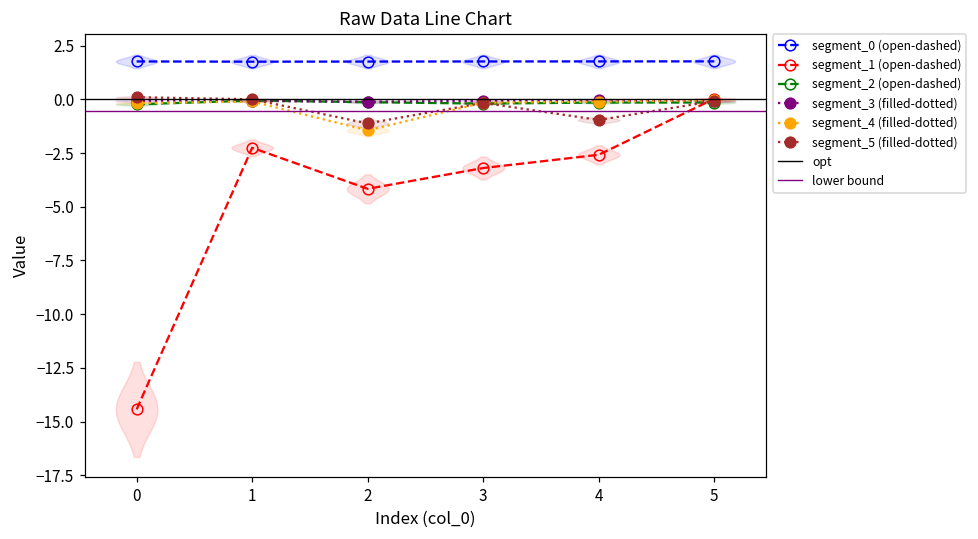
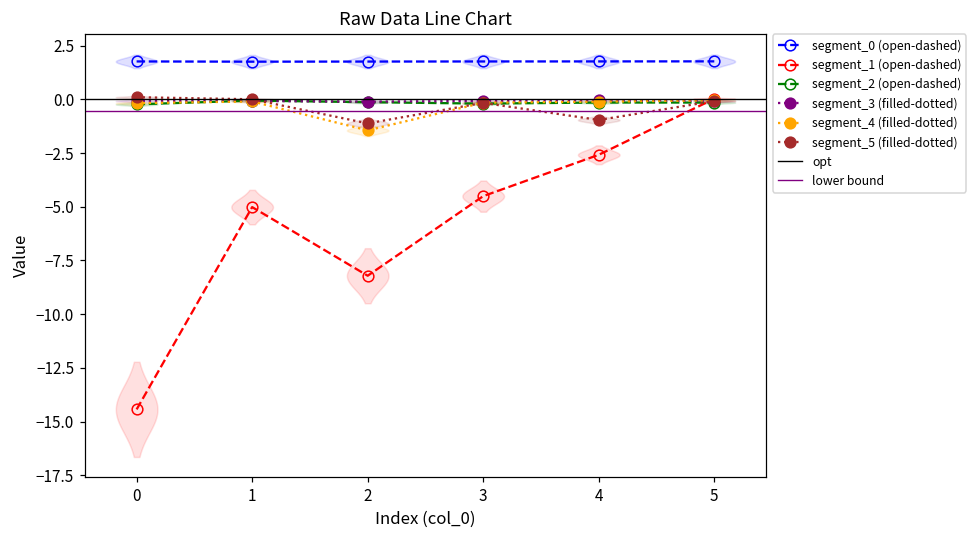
  {
    "segment_0 (open-dashed)": {
      "0": 1.8,
      "1": 1.8,
      "2": 1.8,
      "3": 1.8,
      "4": 1.8,
      "5": 1.8
    },
    "segment_1 (open-dashed)": {
      "0": -14.4,
-     "1": -2.3,
-     "2": -4.2,
-     "3": -3.2,
+     "1": -5.0,
+     "2": -8.2,
+     "3": -4.5,
      "4": -2.6
    },
    "segment_4 (filled-dotted)": {
      "2": -1.4
    },
    "segment_5 (filled-dotted)": {
      "0": 0.1,
      "2": -1.1,
      "4": -1.0
    }
  }
